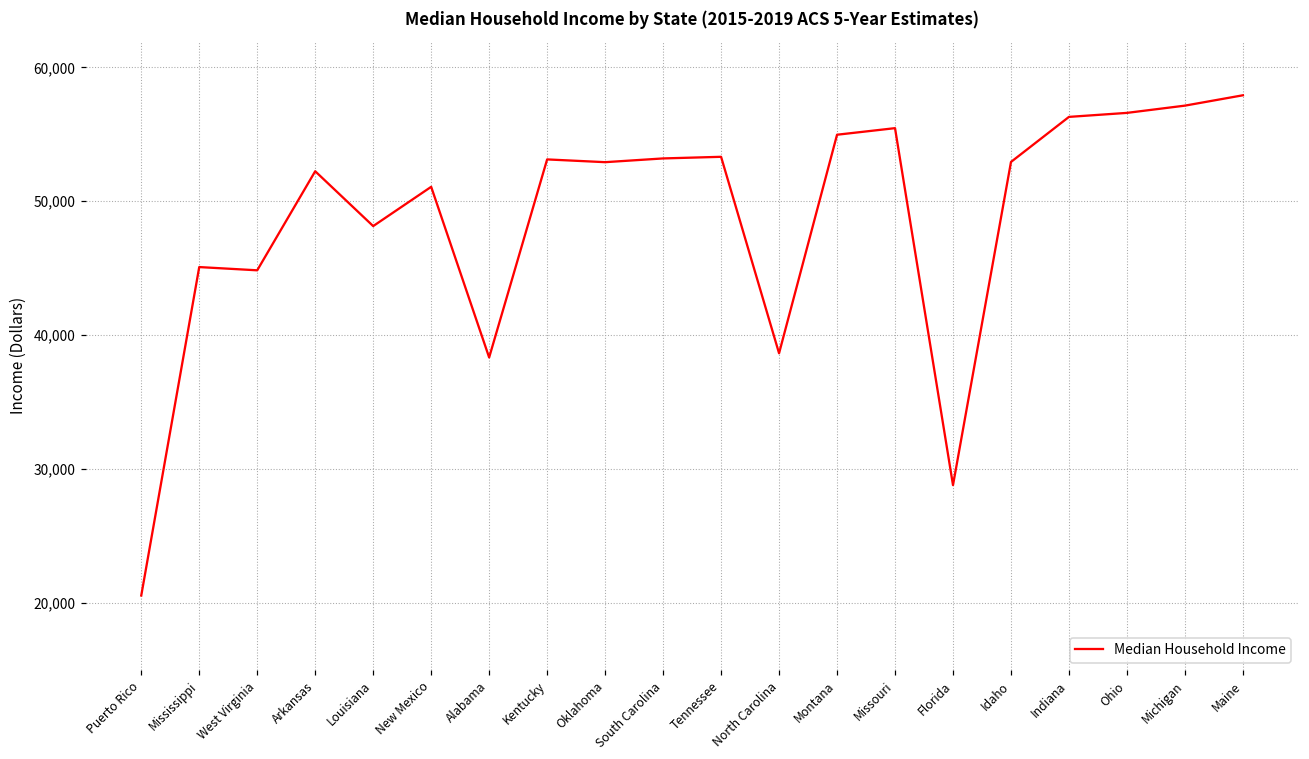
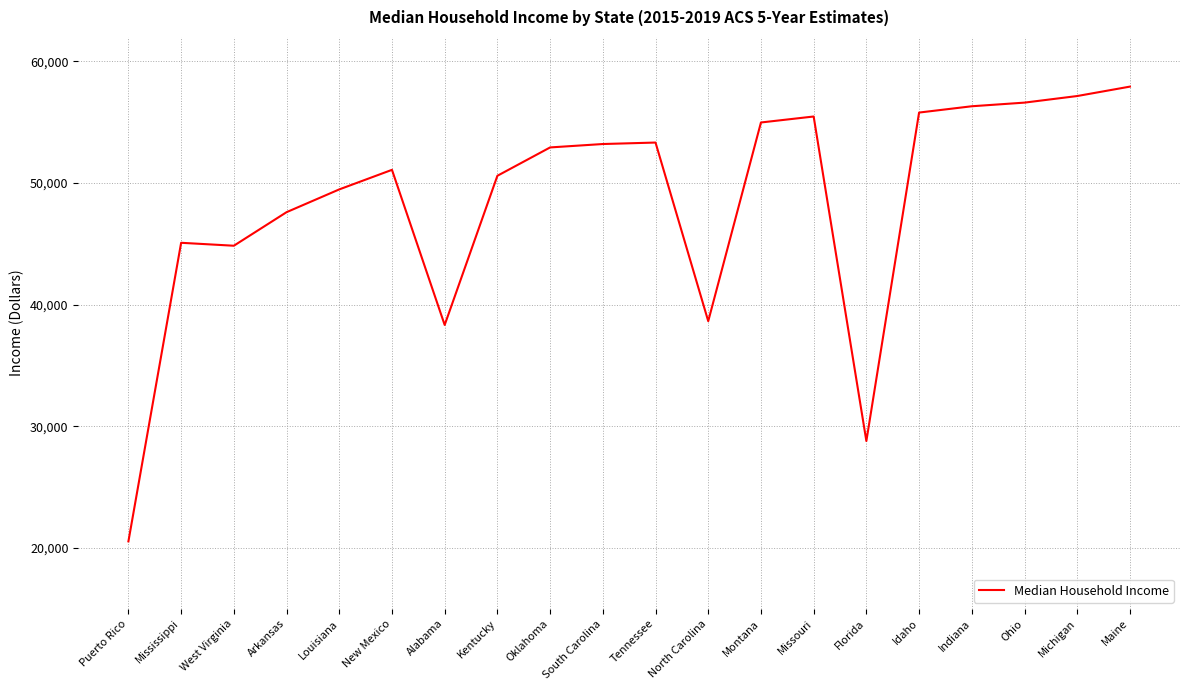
  {
    "Puerto Rico": "20,500",
    "Mississippi": "45,100",
    "West Virginia": "44,800",
-   "Arkansas": "52,200",
-   "Louisiana": "48,100",
+   "Arkansas": "47,600",
+   "Louisiana": "49,500",
    "New Mexico": "51,100",
    "Alabama": "38,300",
-   "Kentucky": "53,100",
+   "Kentucky": "50,600",
    "Oklahoma": "52,900",
    "South Carolina": "53,200",
    "Tennessee": "53,300",
    "North Carolina": "38,600",
    "Montana": "55,000",
    "Missouri": "55,500",
    "Florida": "28,800",
-   "Idaho": "52,900",
+   "Idaho": "55,800",
    "Indiana": "56,300",
    "Ohio": "56,600",
    "Michigan": "57,100",
    "Maine": "57,900"
  }
